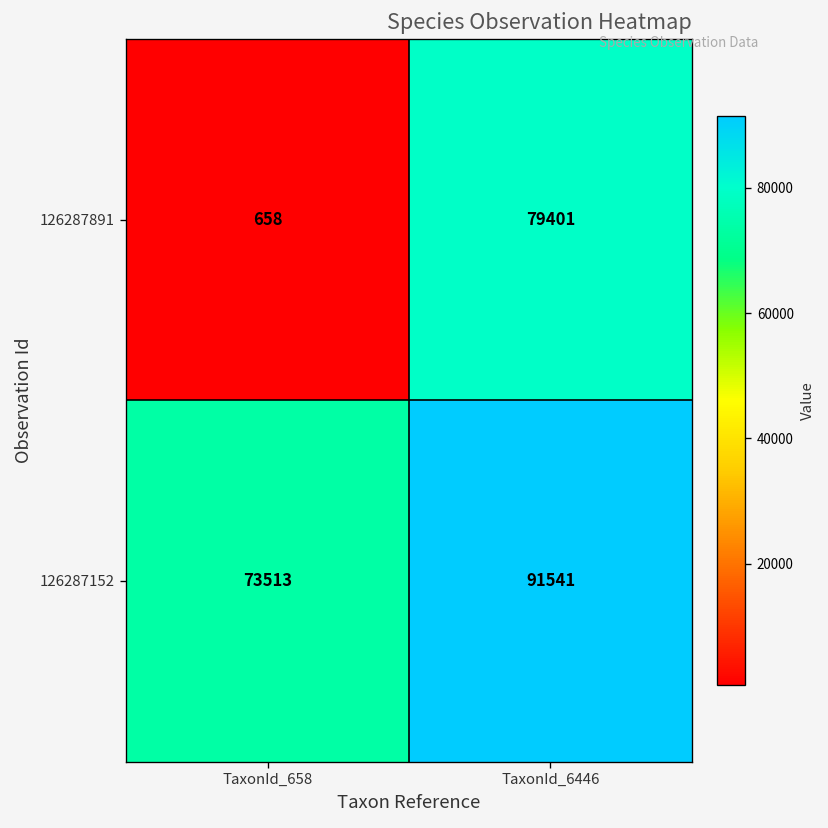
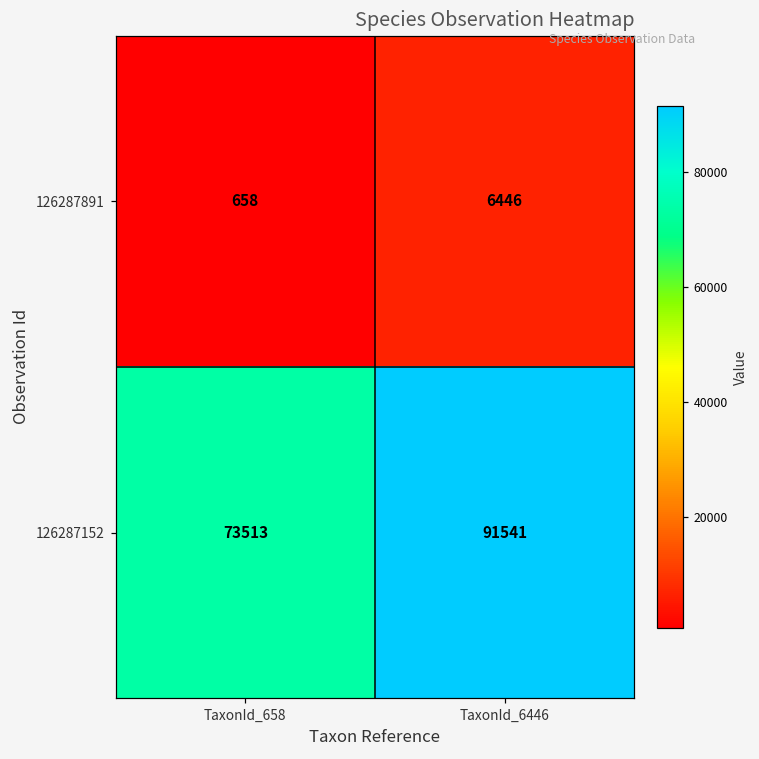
  {
    "126287891": {
      "TaxonId_658": 658,
-     "TaxonId_6446": 79401
+     "TaxonId_6446": 6446
    },
    "126287152": {
      "TaxonId_658": 73513,
      "TaxonId_6446": 91541
    }
  }
